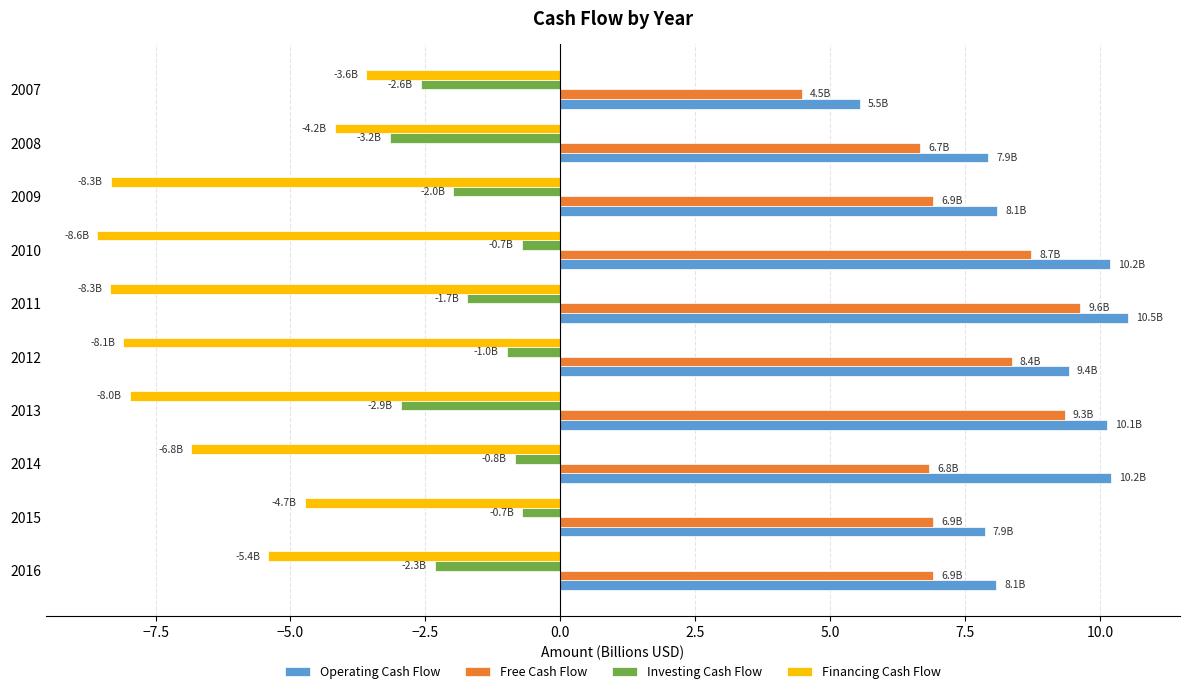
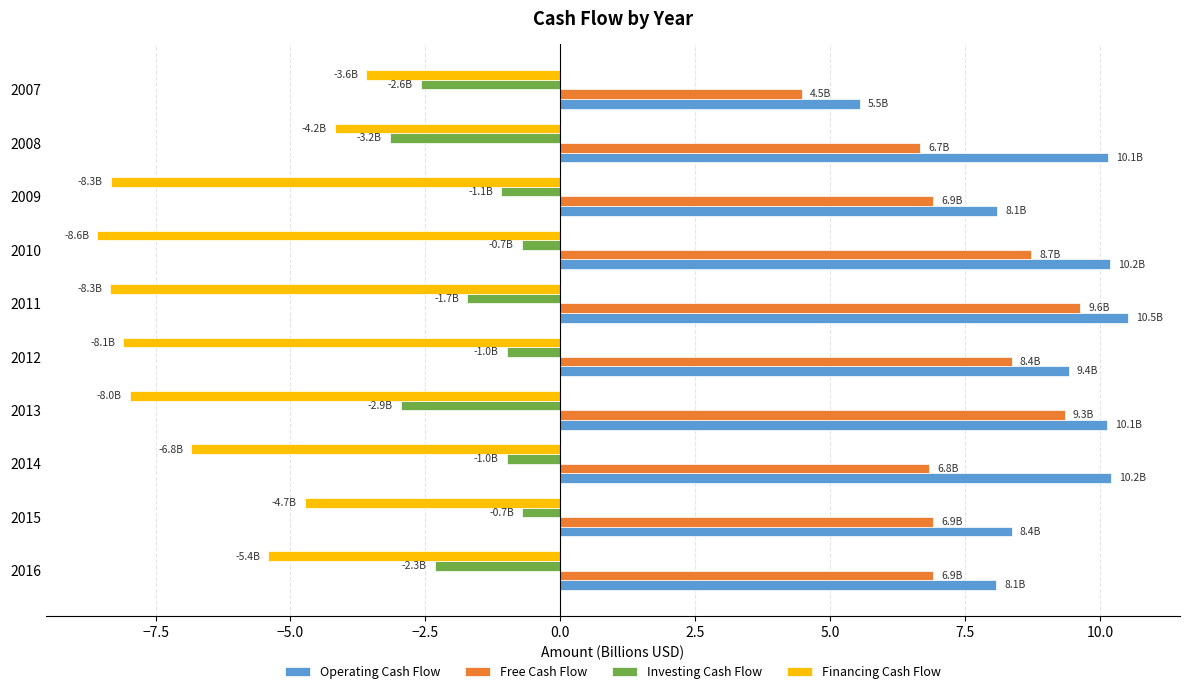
  {
    "Operating Cash Flow": {
      "2007": "5.5B",
-     "2008": "7.9B",
+     "2008": "10.1B",
      "2009": "8.1B",
      "2010": "10.2B",
      "2011": "10.5B",
      "2012": "9.4B",
      "2013": "10.1B",
      "2014": "10.2B",
-     "2015": "7.9B",
+     "2015": "8.4B",
      "2016": "8.1B"
    },
    "Free Cash Flow": {
      "2007": "4.5B",
      "2008": "6.7B",
      "2009": "6.9B",
      "2010": "8.7B",
      "2011": "9.6B",
      "2012": "8.4B",
      "2013": "9.3B",
      "2014": "6.8B",
      "2015": "6.9B",
      "2016": "6.9B"
    },
    "Investing Cash Flow": {
      "2007": "-2.6B",
      "2008": "-3.2B",
-     "2009": "-2.0B",
+     "2009": "-1.1B",
      "2010": "-0.7B",
      "2011": "-1.7B",
      "2012": "-1.0B",
      "2013": "-2.9B",
-     "2014": "-0.8B",
+     "2014": "-1.0B",
      "2015": "-0.7B",
      "2016": "-2.3B"
    },
    "Financing Cash Flow": {
      "2007": "-3.6B",
      "2008": "-4.2B",
      "2009": "-8.3B",
      "2010": "-8.6B",
      "2011": "-8.3B",
      "2012": "-8.1B",
      "2013": "-8.0B",
      "2014": "-6.8B",
      "2015": "-4.7B",
      "2016": "-5.4B"
    }
  }
